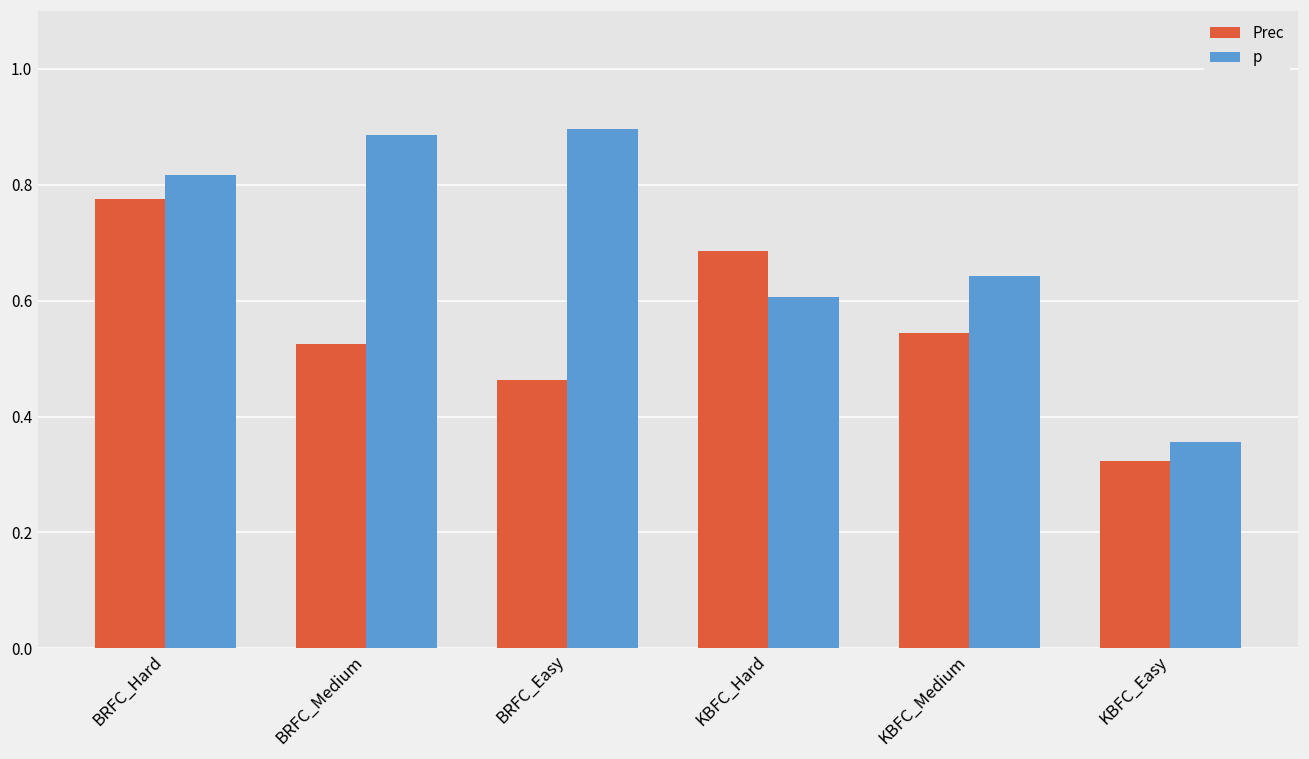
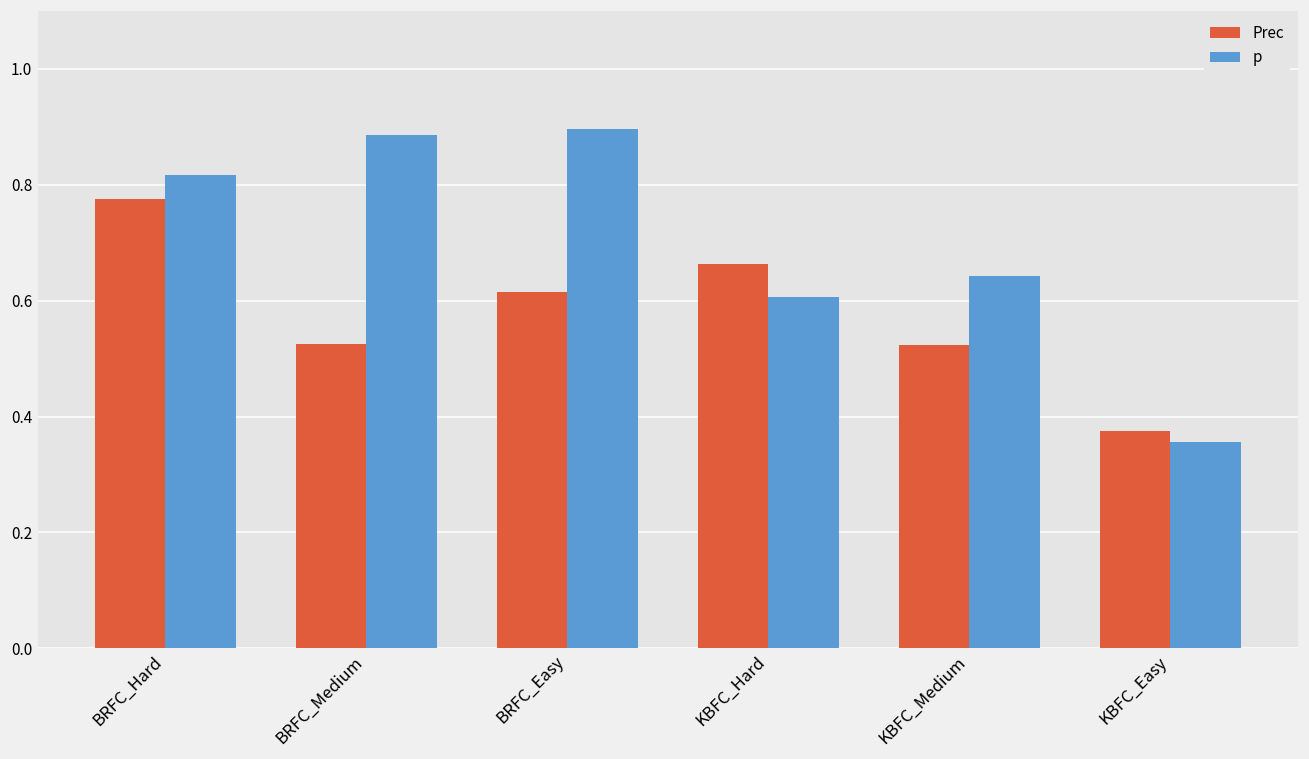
  {
    "Prec": {
      "BRFC_Hard": 0.78,
      "BRFC_Medium": 0.53,
-     "BRFC_Easy": 0.46,
-     "KBFC_Hard": 0.69,
-     "KBFC_Medium": 0.54,
-     "KBFC_Easy": 0.32
+     "BRFC_Easy": 0.62,
+     "KBFC_Hard": 0.66,
+     "KBFC_Medium": 0.52,
+     "KBFC_Easy": 0.38
    },
    "p": {
      "BRFC_Hard": 0.82,
      "BRFC_Medium": 0.89,
      "BRFC_Easy": 0.90,
      "KBFC_Hard": 0.61,
      "KBFC_Medium": 0.64,
      "KBFC_Easy": 0.36
    }
  }
